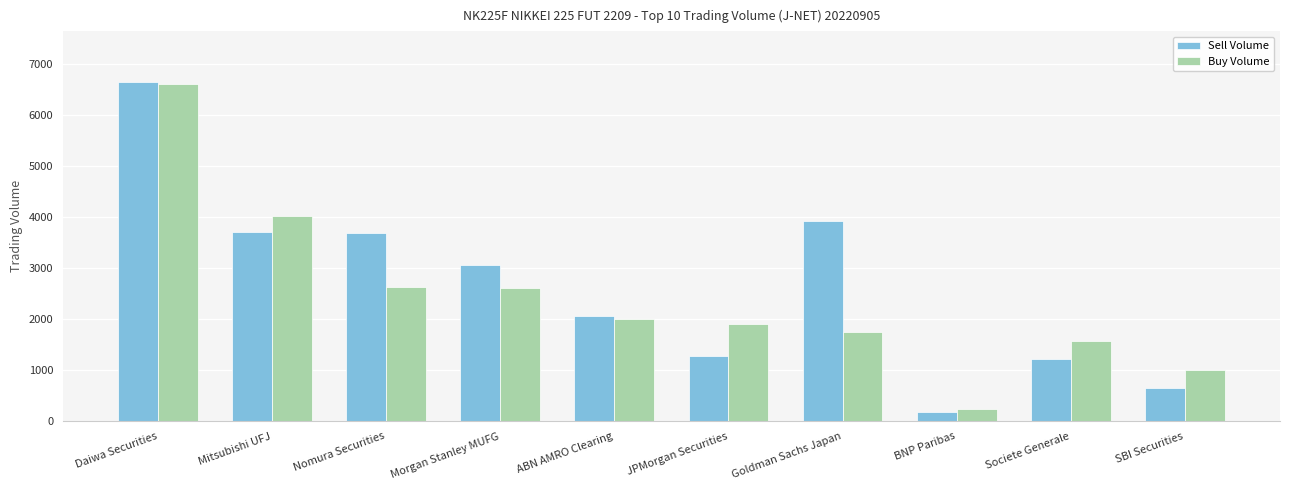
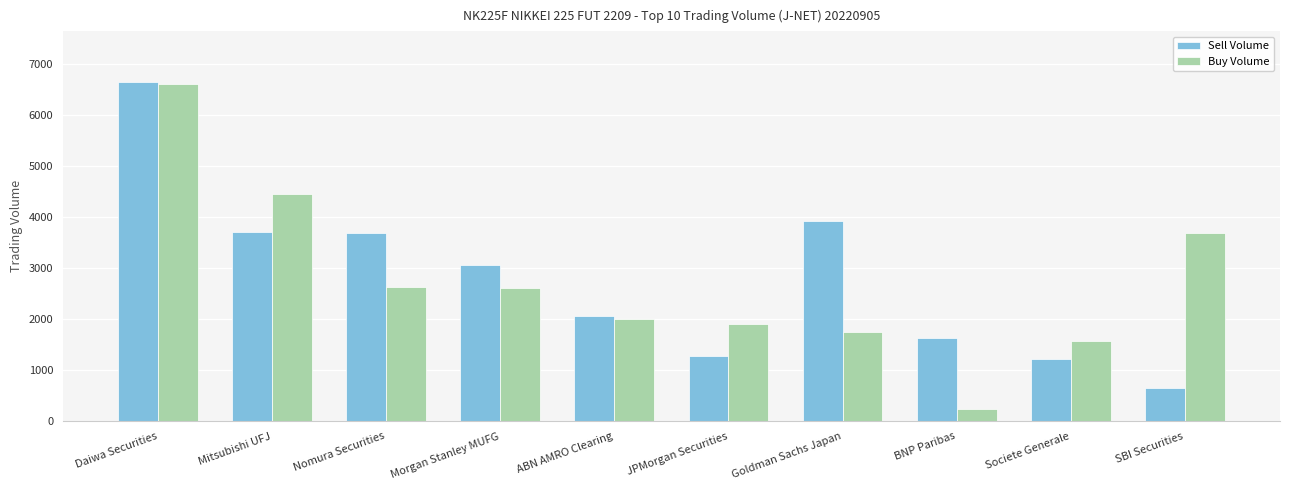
  {
    "Sell Volume": {
      "Daiwa Securities": 6600,
      "Mitsubishi UFJ": 3700,
      "Nomura Securities": 3700,
      "Morgan Stanley MUFG": 3100,
      "ABN AMRO Clearing": 2100,
      "JPMorgan Securities": 1300,
      "Goldman Sachs Japan": 3900,
-     "BNP Paribas": 200,
+     "BNP Paribas": 1600,
      "Societe Generale": 1200,
      "SBI Securities": 700
    },
    "Buy Volume": {
      "Daiwa Securities": 6600,
-     "Mitsubishi UFJ": 4000,
+     "Mitsubishi UFJ": 4400,
      "Nomura Securities": 2600,
      "Morgan Stanley MUFG": 2600,
      "ABN AMRO Clearing": 2000,
      "JPMorgan Securities": 1900,
      "Goldman Sachs Japan": 1800,
      "BNP Paribas": 200,
      "Societe Generale": 1600,
-     "SBI Securities": 1000
+     "SBI Securities": 3700
    }
  }
